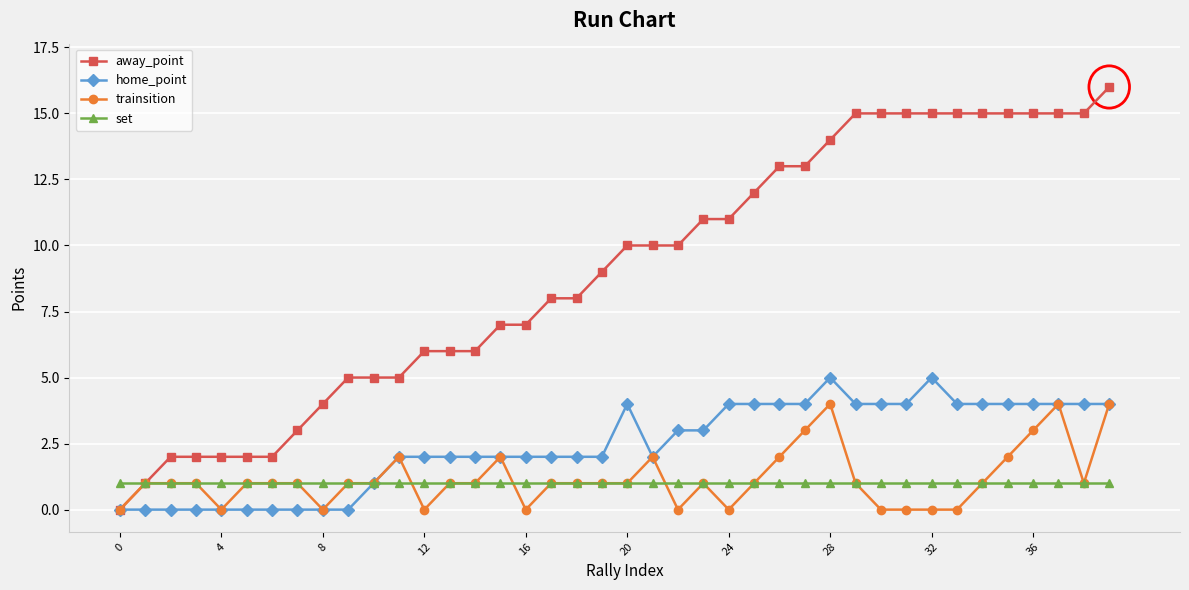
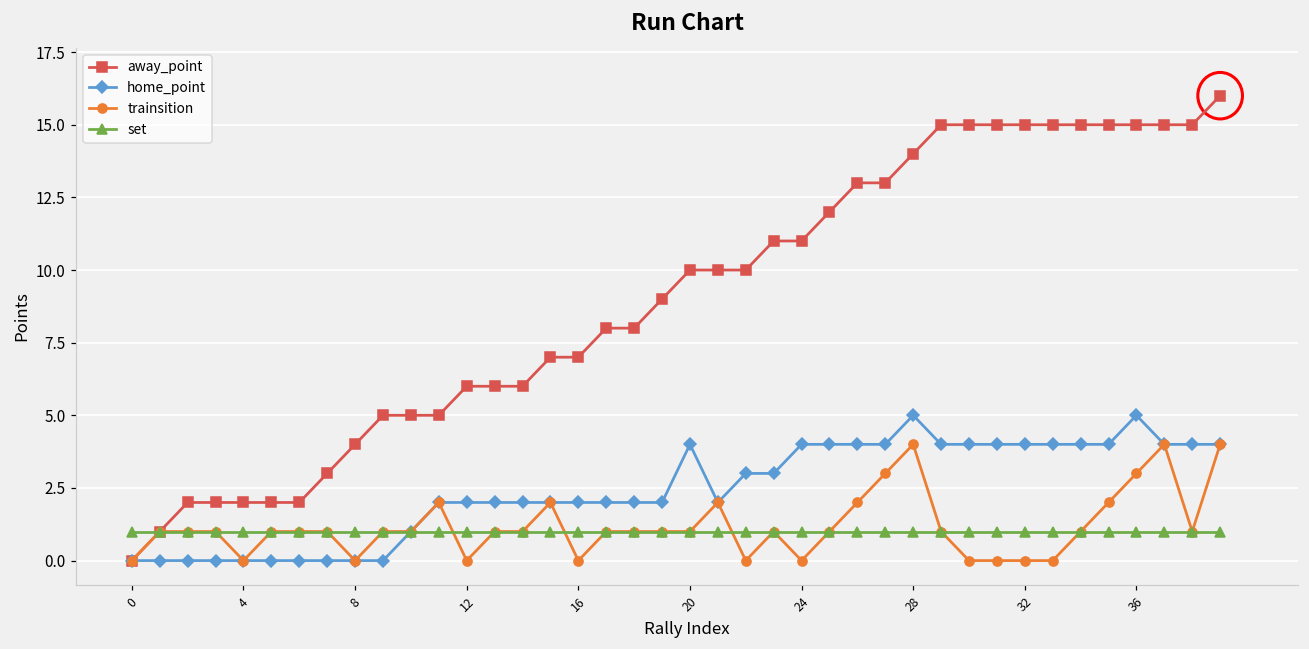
  {
    "home_point": {
      "12": 2,
      "16": 2,
      "20": 4,
      "24": 4,
      "28": 5,
-     "32": 5,
-     "36": 4
+     "32": 4,
+     "36": 5
    },
    "set": {
      "0": 1,
      "4": 1,
      "8": 1,
      "12": 1,
      "16": 1,
      "24": 1,
      "28": 1,
      "32": 1,
      "36": 1
    }
  }
